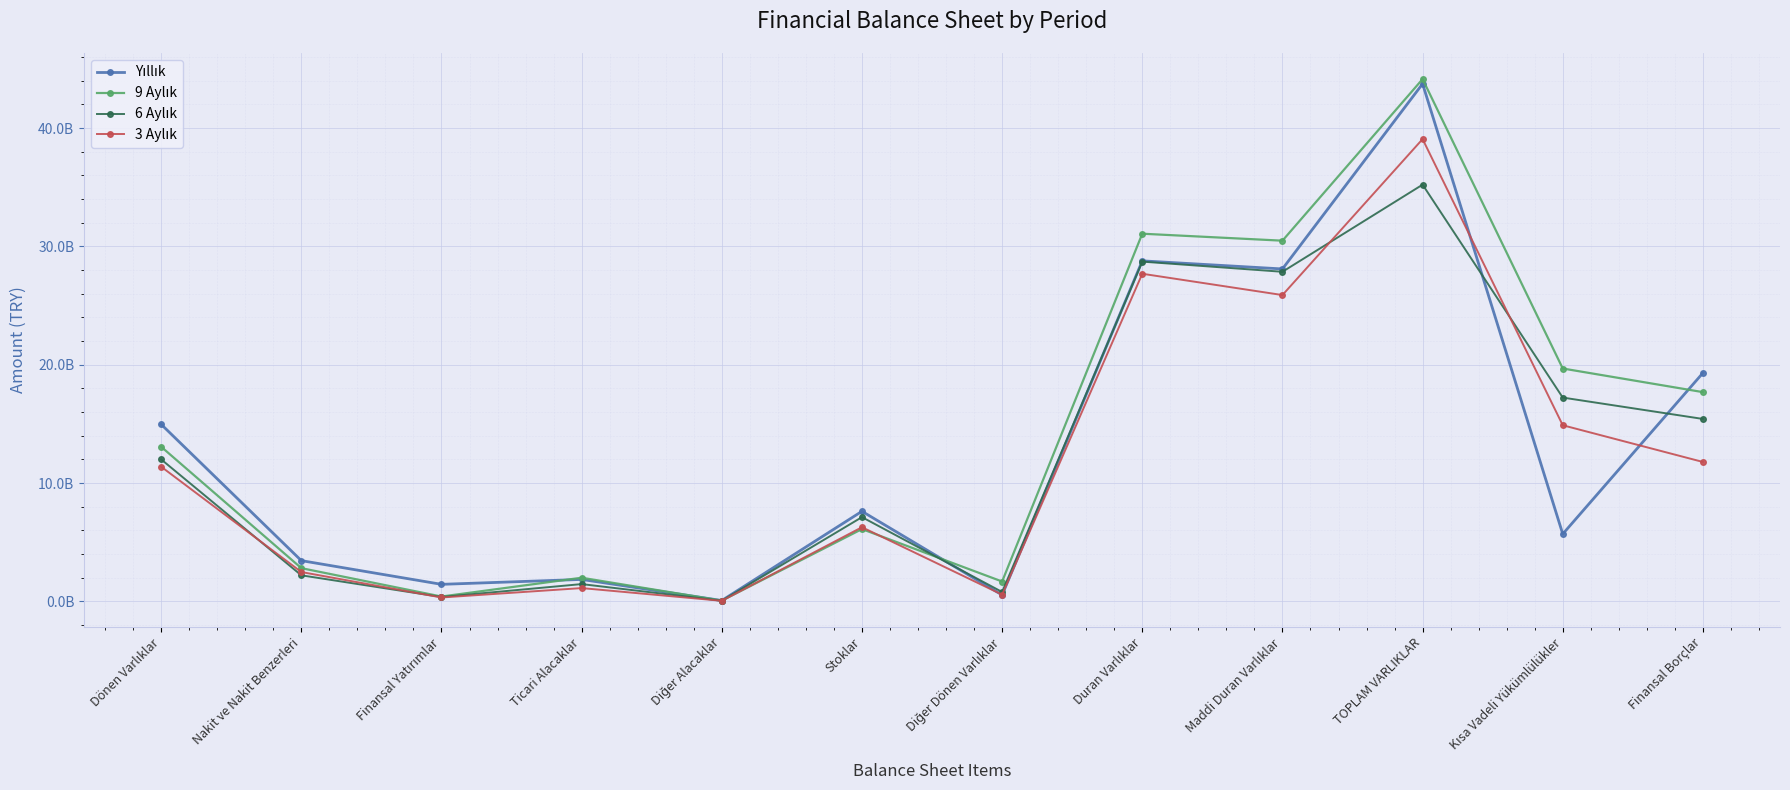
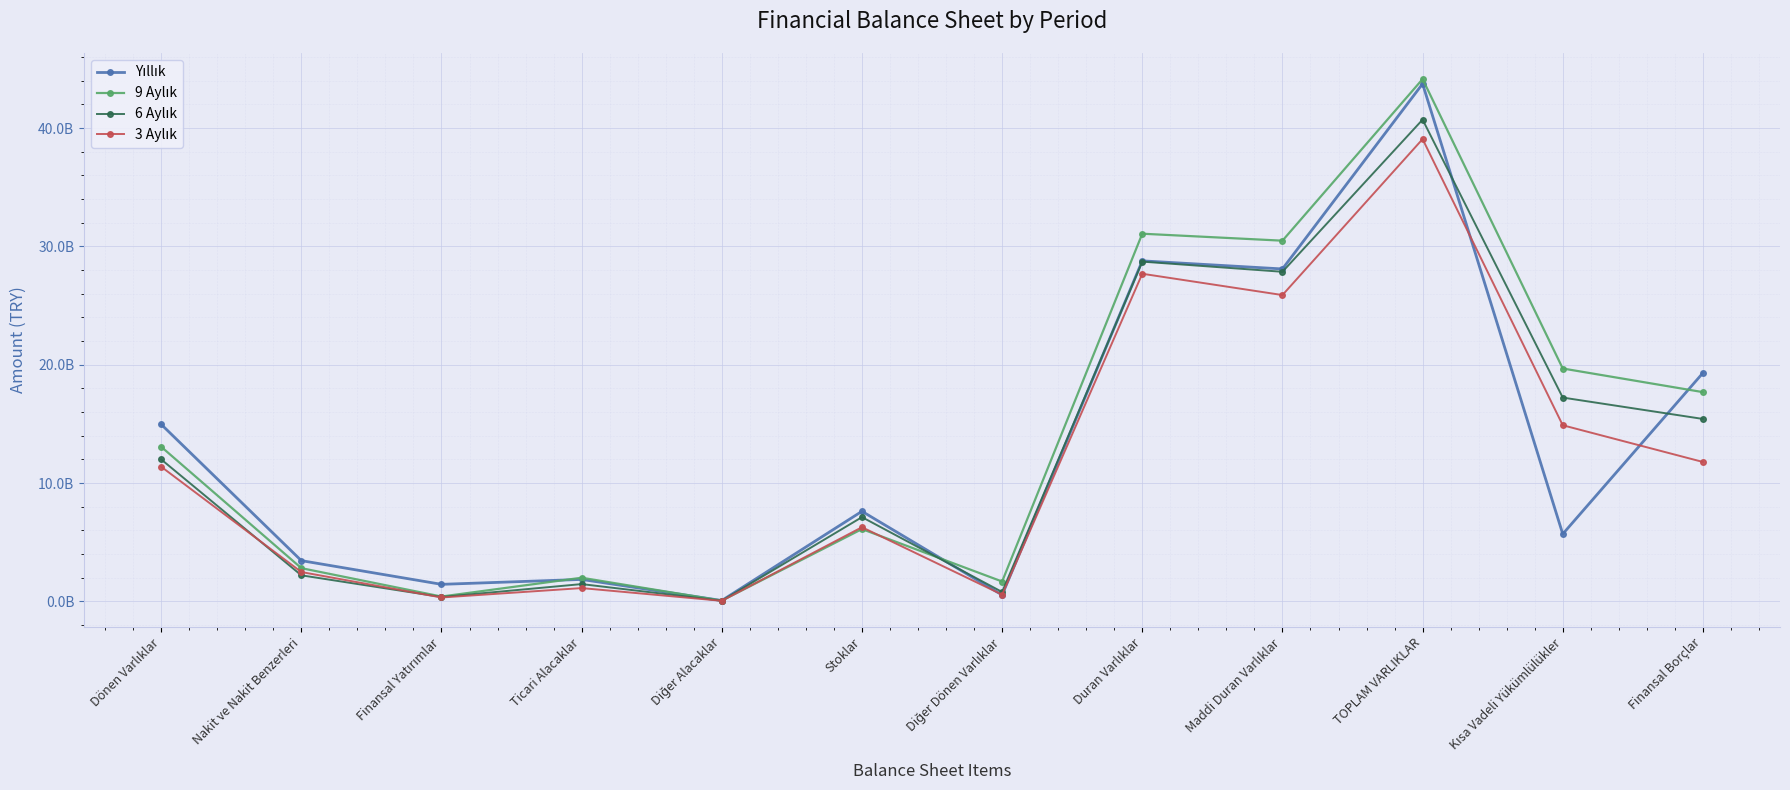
  {
    "Yıllık": {
      "Dönen Varlıklar": 15000000000,
      "Nakit ve Nakit Benzerleri": 3400000000,
      "Finansal Yatırımlar": 1400000000,
      "Stoklar": 7600000000,
      "Maddi Duran Varlıklar": 28100000000,
      "TOPLAM VARLIKLAR": 43700000000,
      "Kısa Vadeli Yükümlülükler": 5700000000,
      "Finansal Borçlar": 19300000000
    },
    "9 Aylık": {
      "Dönen Varlıklar": 13100000000,
      "Nakit ve Nakit Benzerleri": 2800000000,
      "Diğer Dönen Varlıklar": 1700000000,
      "Duran Varlıklar": 31100000000,
      "Maddi Duran Varlıklar": 30500000000,
      "TOPLAM VARLIKLAR": 44100000000,
      "Kısa Vadeli Yükümlülükler": 19700000000,
      "Finansal Borçlar": 17700000000
    },
    "6 Aylık": {
      "Dönen Varlıklar": 12000000000,
      "Nakit ve Nakit Benzerleri": 2200000000,
      "Ticari Alacaklar": 1500000000,
      "Stoklar": 7100000000,
      "Diğer Dönen Varlıklar": 800000000,
      "Maddi Duran Varlıklar": 27900000000,
-     "TOPLAM VARLIKLAR": 35200000000,
+     "TOPLAM VARLIKLAR": 40700000000,
      "Kısa Vadeli Yükümlülükler": 17200000000,
      "Finansal Borçlar": 15400000000
    },
    "3 Aylık": {
      "Dönen Varlıklar": 11400000000,
      "Nakit ve Nakit Benzerleri": 2500000000,
      "Ticari Alacaklar": 1100000000,
      "Duran Varlıklar": 27700000000,
      "Maddi Duran Varlıklar": 25900000000,
      "TOPLAM VARLIKLAR": 39100000000,
      "Kısa Vadeli Yükümlülükler": 14900000000,
      "Finansal Borçlar": 11800000000
    }
  }
